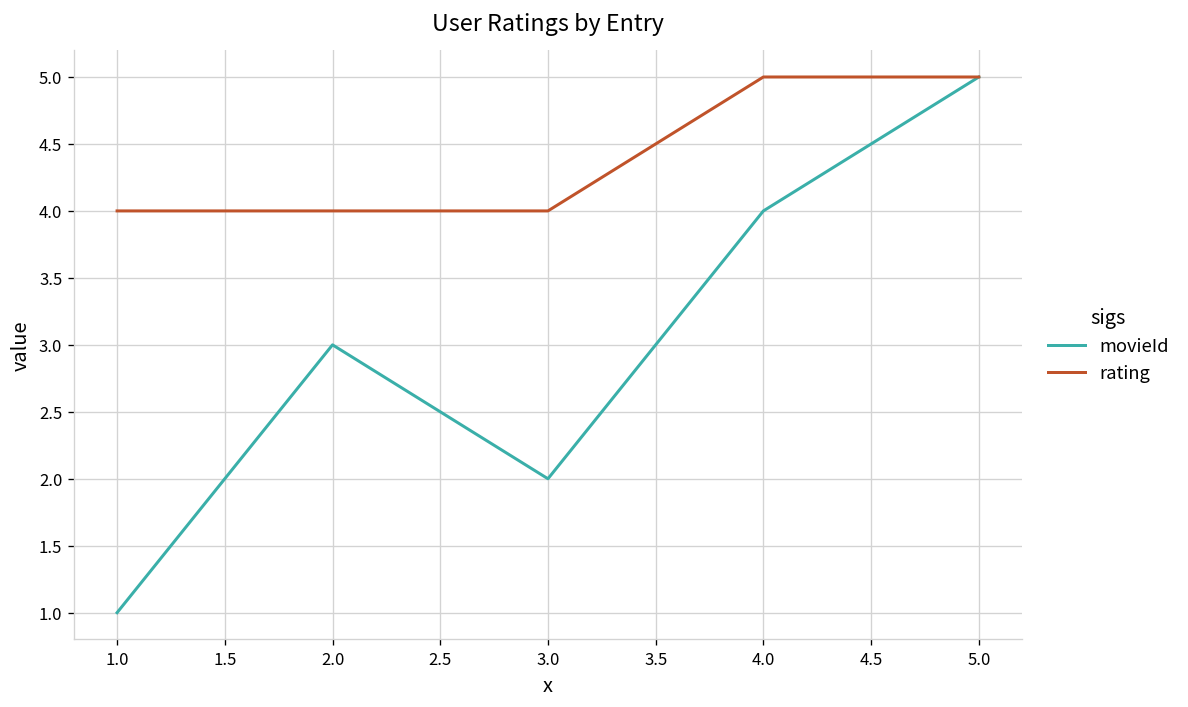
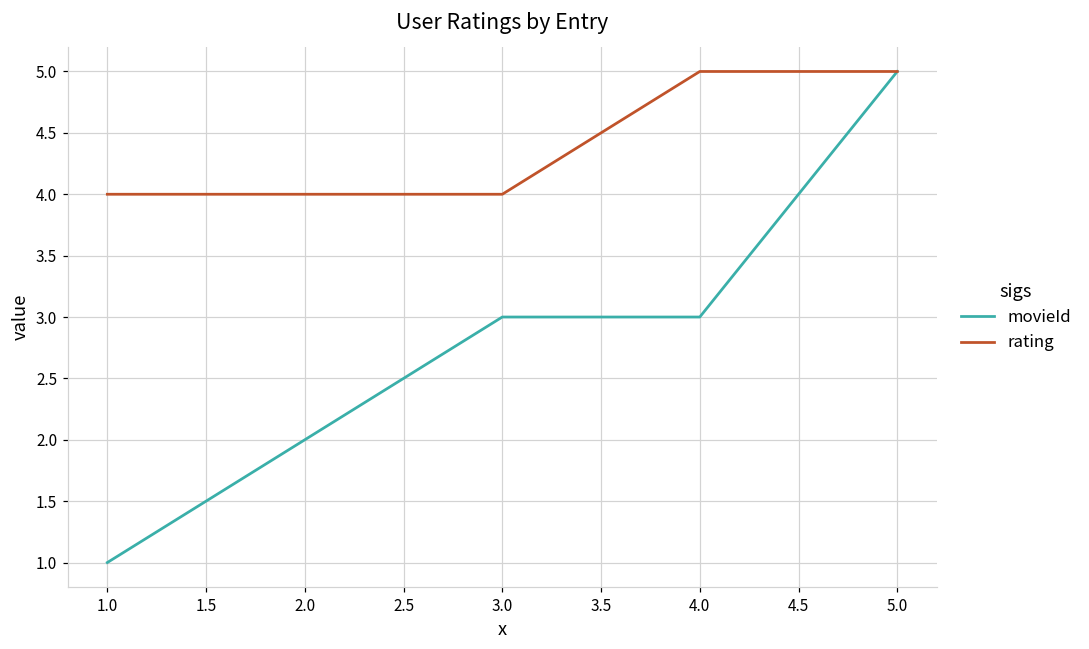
  {
    "movieId": {
      "1.0": 1,
-     "2.0": 3,
-     "3.0": 2,
-     "4.0": 4
+     "2.0": 2,
+     "3.0": 3,
+     "4.0": 3
    },
    "rating": {
      "1.0": 4,
      "2.0": 4,
      "3.0": 4,
      "4.0": 5
    }
  }
